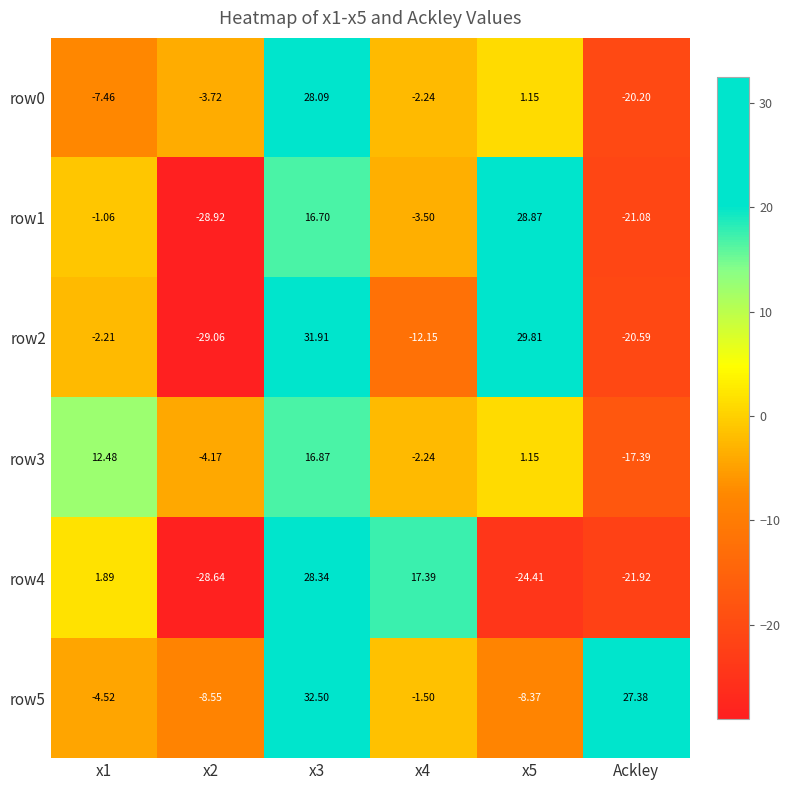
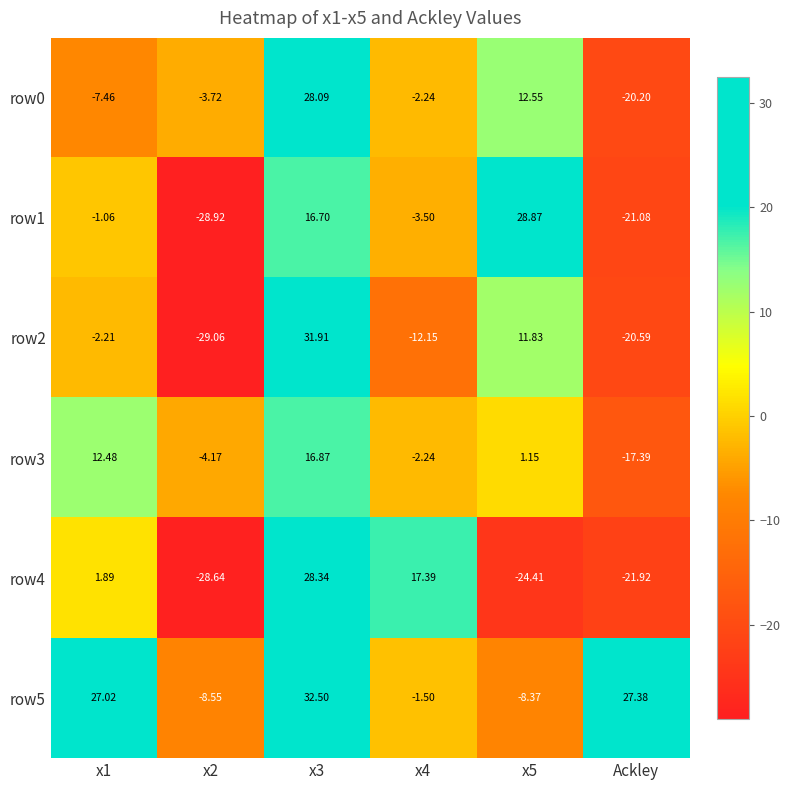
  {
    "row0": {
      "x1": -7.46,
      "x2": -3.72,
      "x3": 28.09,
      "x4": -2.24,
-     "x5": 1.15,
+     "x5": 12.55,
      "Ackley": -20.20
    },
    "row1": {
      "x1": -1.06,
      "x2": -28.92,
      "x3": 16.70,
      "x4": -3.50,
      "x5": 28.87,
      "Ackley": -21.08
    },
    "row2": {
      "x1": -2.21,
      "x2": -29.06,
      "x3": 31.91,
      "x4": -12.15,
-     "x5": 29.81,
+     "x5": 11.83,
      "Ackley": -20.59
    },
    "row3": {
      "x1": 12.48,
      "x2": -4.17,
      "x3": 16.87,
      "x4": -2.24,
      "x5": 1.15,
      "Ackley": -17.39
    },
    "row4": {
      "x1": 1.89,
      "x2": -28.64,
      "x3": 28.34,
      "x4": 17.39,
      "x5": -24.41,
      "Ackley": -21.92
    },
    "row5": {
-     "x1": -4.52,
+     "x1": 27.02,
      "x2": -8.55,
      "x3": 32.50,
      "x4": -1.50,
      "x5": -8.37,
      "Ackley": 27.38
    }
  }
